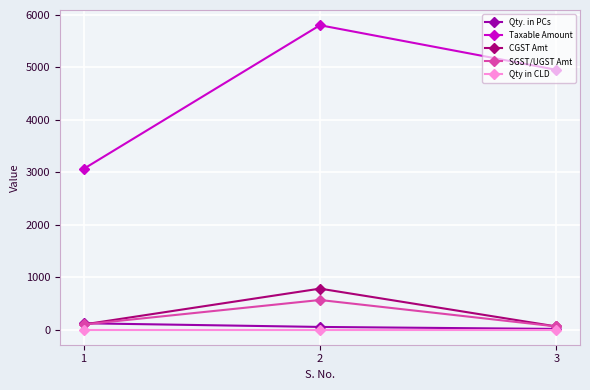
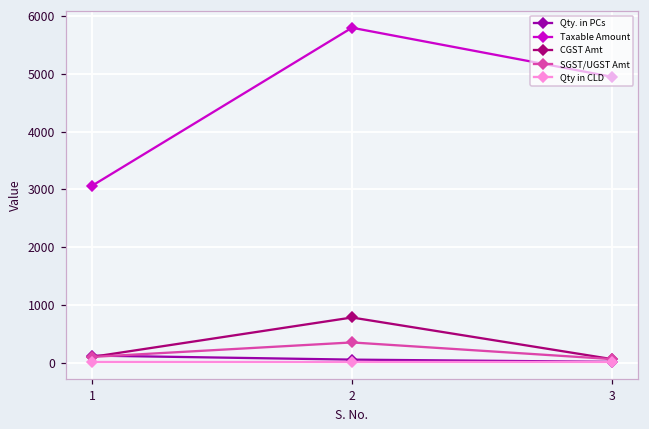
  {
    "Taxable Amount": {
      "1": 3100,
      "2": 5800
    },
    "SGST/UGST Amt": {
-     "2": 600
+     "2": 300
    },
    "Qty in CLD": {
      "1": 0,
      "2": 0
    }
  }
